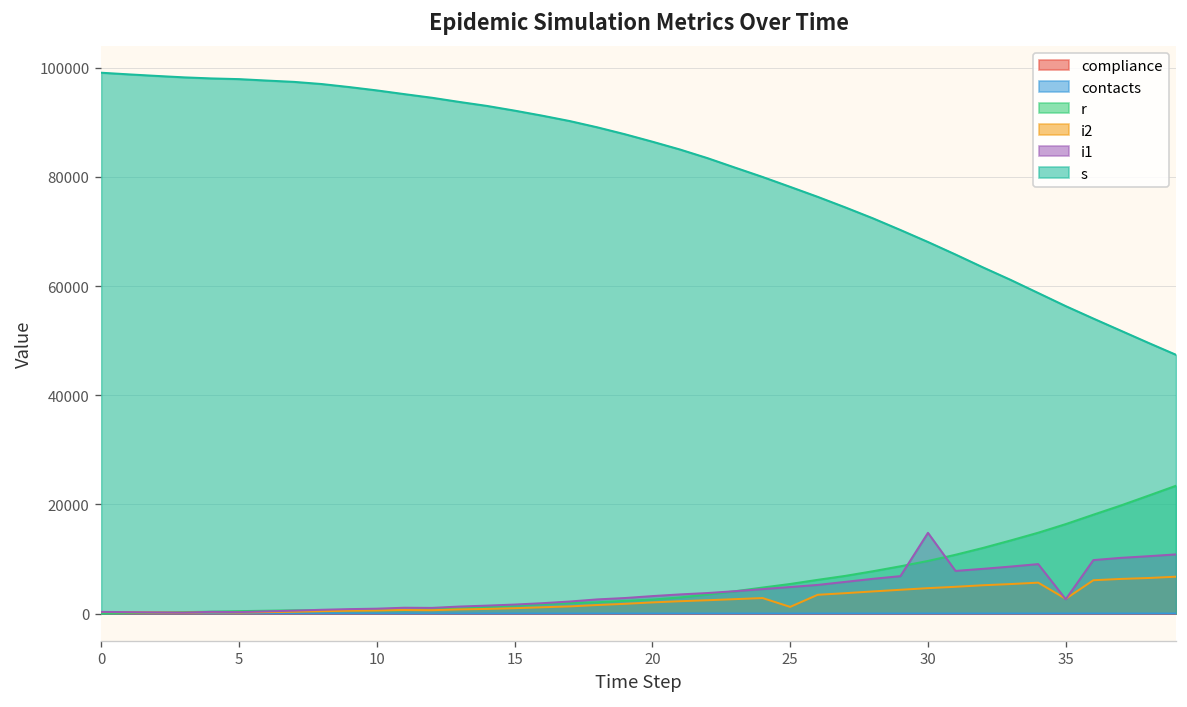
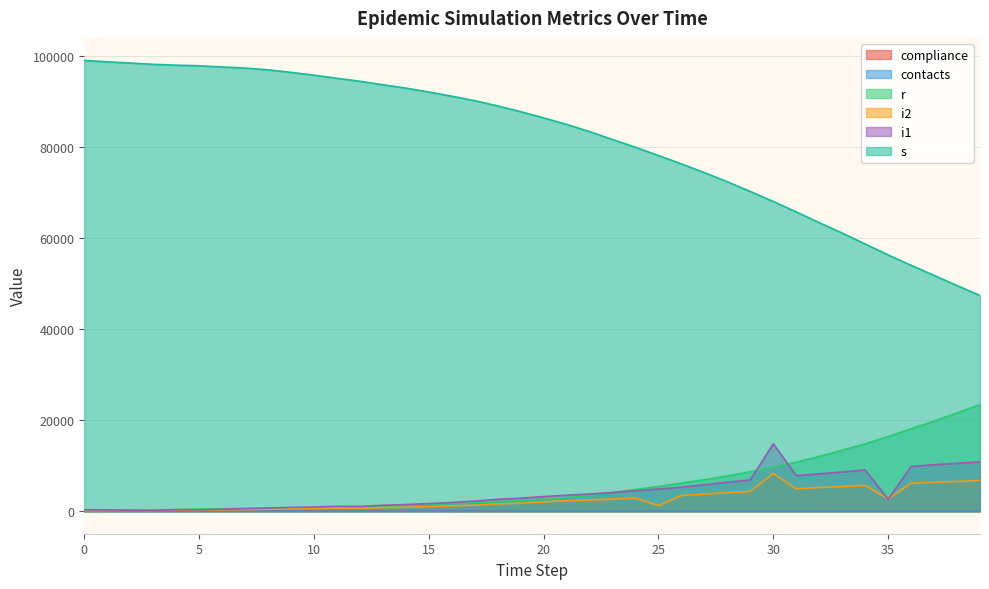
  {
    "contacts": {
      "10": 0,
      "15": 0,
      "20": 0,
      "25": 0,
      "30": 0,
      "35": 0
    },
    "i2": {
      "25": 1000,
-     "30": 5000
+     "30": 8000
    },
    "i1": {
      "20": 3000,
      "30": 15000
    }
  }
